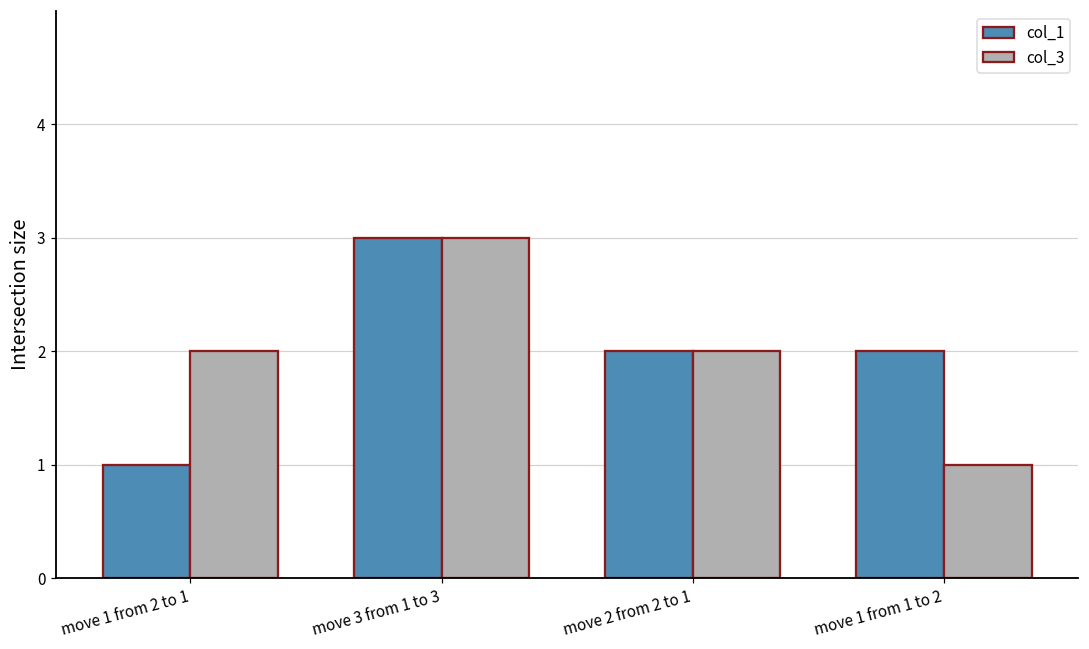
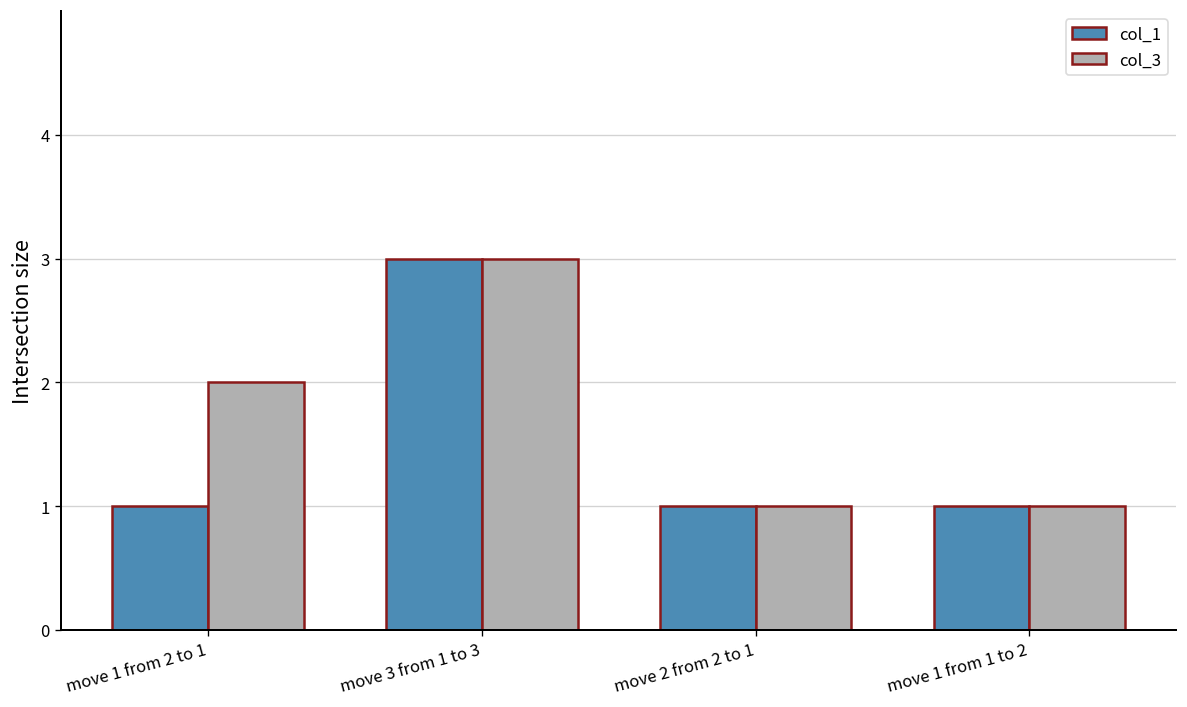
  {
    "col_1": {
      "move 1 from 2 to 1": 1,
      "move 3 from 1 to 3": 3,
-     "move 2 from 2 to 1": 2,
-     "move 1 from 1 to 2": 2
+     "move 2 from 2 to 1": 1,
+     "move 1 from 1 to 2": 1
    },
    "col_3": {
      "move 1 from 2 to 1": 2,
      "move 3 from 1 to 3": 3,
-     "move 2 from 2 to 1": 2,
+     "move 2 from 2 to 1": 1,
      "move 1 from 1 to 2": 1
    }
  }
